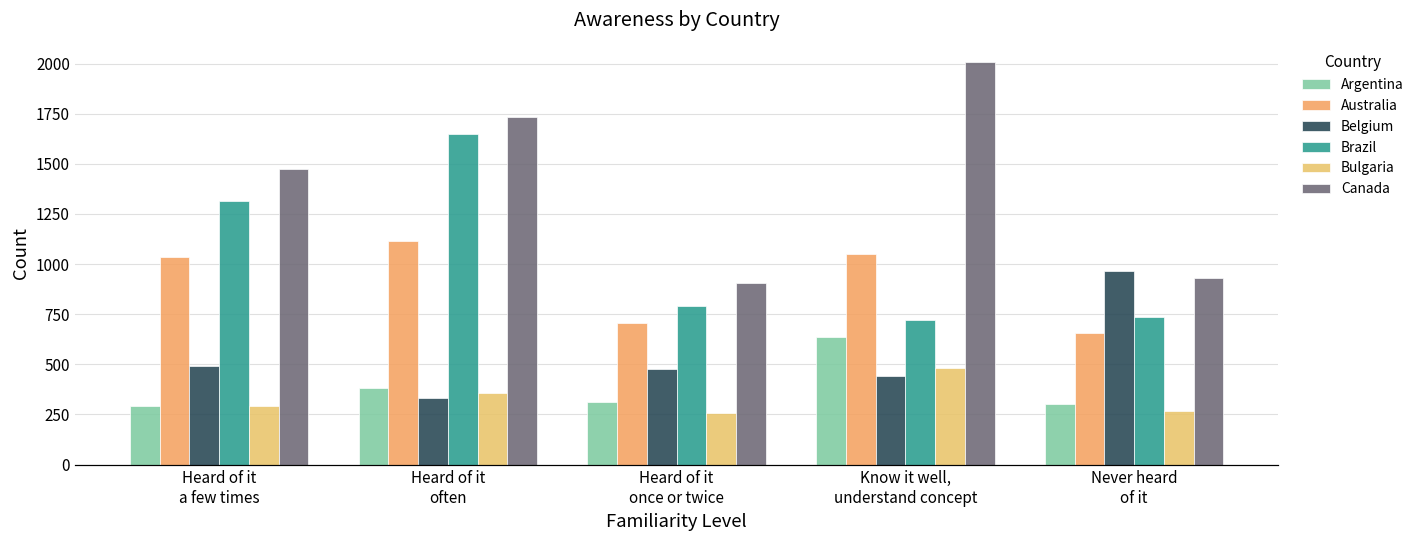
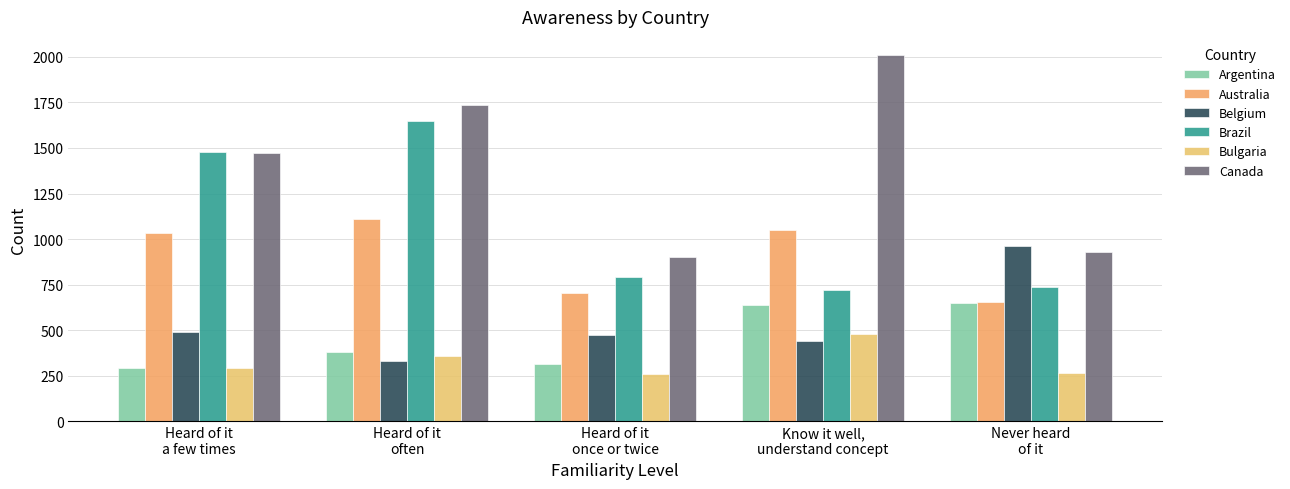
  {
    "Argentina": {
      "Heard of it a few times": 290,
      "Heard of it often": 380,
      "Heard of it once or twice": 310,
      "Know it well, understand concept": 640,
-     "Never heard of it": 300
+     "Never heard of it": 650
    },
    "Belgium": {
      "Heard of it a few times": 490,
      "Heard of it often": 330,
      "Heard of it once or twice": 480,
      "Know it well, understand concept": 440,
      "Never heard of it": 960
    },
    "Brazil": {
-     "Heard of it a few times": 1320,
+     "Heard of it a few times": 1480,
      "Heard of it often": 1650,
      "Heard of it once or twice": 790,
      "Know it well, understand concept": 720,
      "Never heard of it": 740
    },
    "Canada": {
      "Heard of it a few times": 1470,
      "Heard of it often": 1740,
      "Heard of it once or twice": 900,
      "Know it well, understand concept": 2010,
      "Never heard of it": 930
    }
  }
